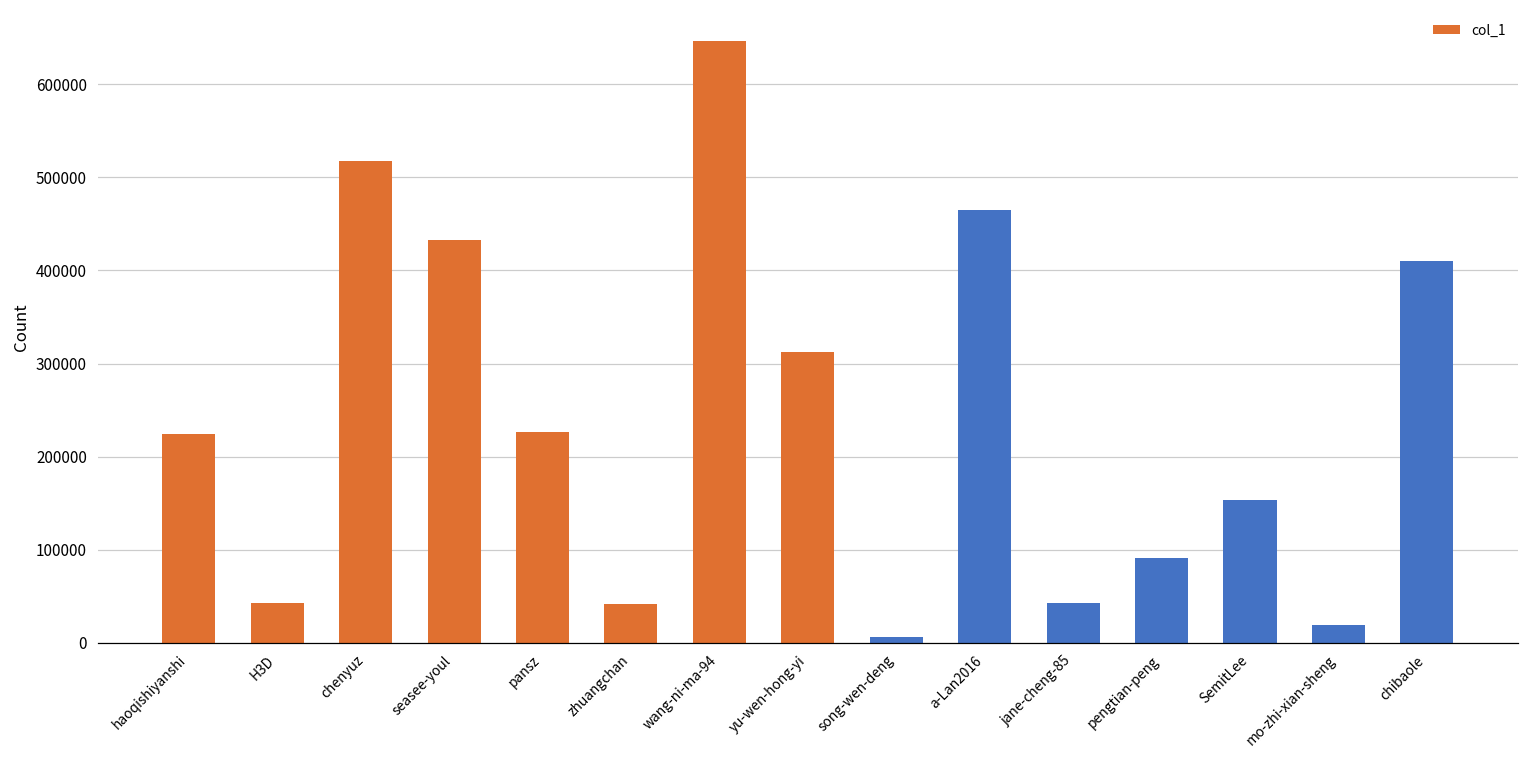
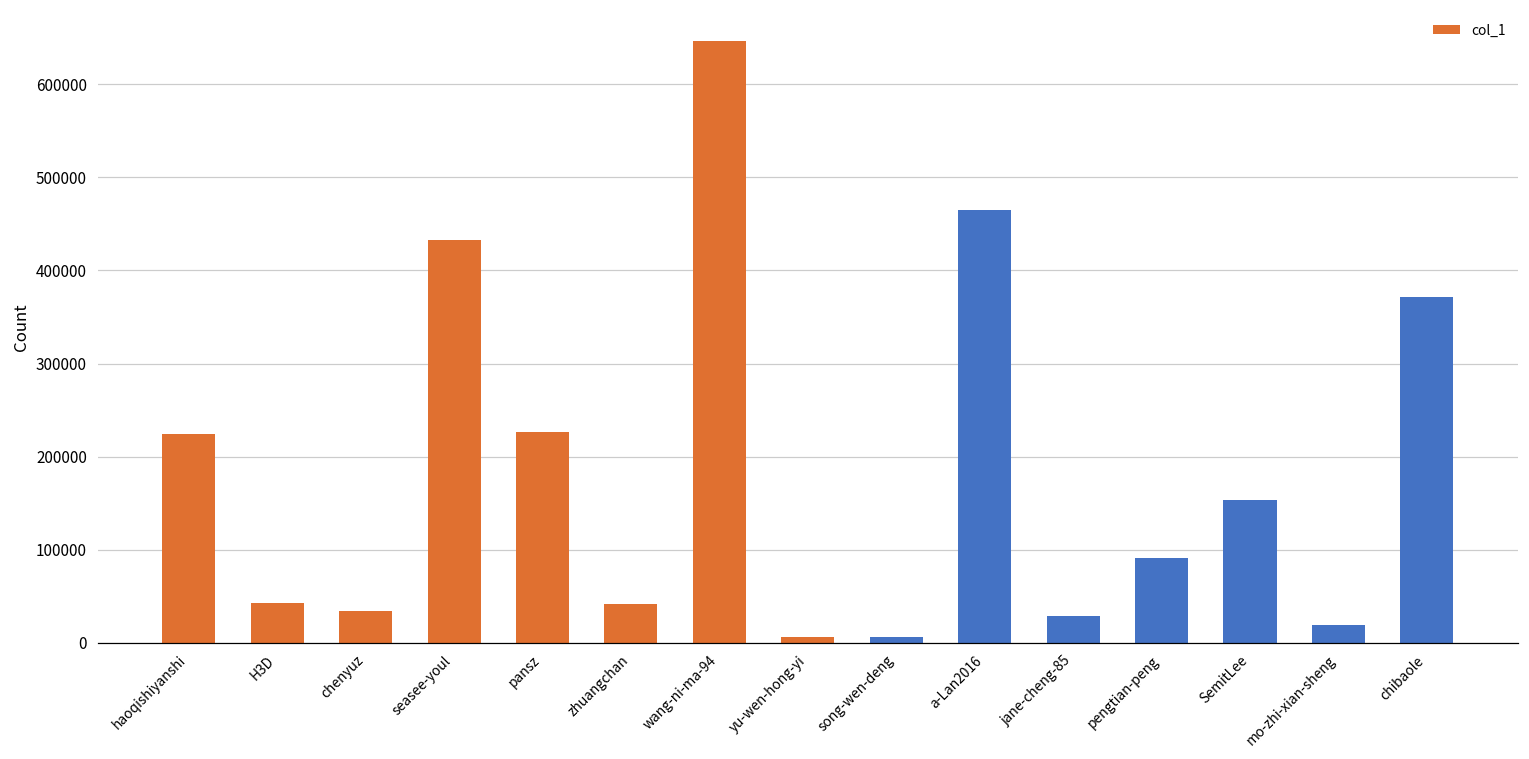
  {
    "haoqishiyanshi": 220000,
    "H3D": 40000,
-   "chenyuz": 520000,
+   "chenyuz": 30000,
    "seasee-youl": 430000,
    "pansz": 230000,
    "zhuangchan": 40000,
    "wang-ni-ma-94": 650000,
-   "yu-wen-hong-yi": 310000,
+   "yu-wen-hong-yi": 10000,
    "song-wen-deng": 10000,
    "a-Lan2016": 460000,
-   "jane-cheng-85": 40000,
+   "jane-cheng-85": 30000,
    "pengtian-peng": 90000,
    "SemitLee": 150000,
    "mo-zhi-xian-sheng": 20000,
-   "chibaole": 410000
+   "chibaole": 370000
  }
